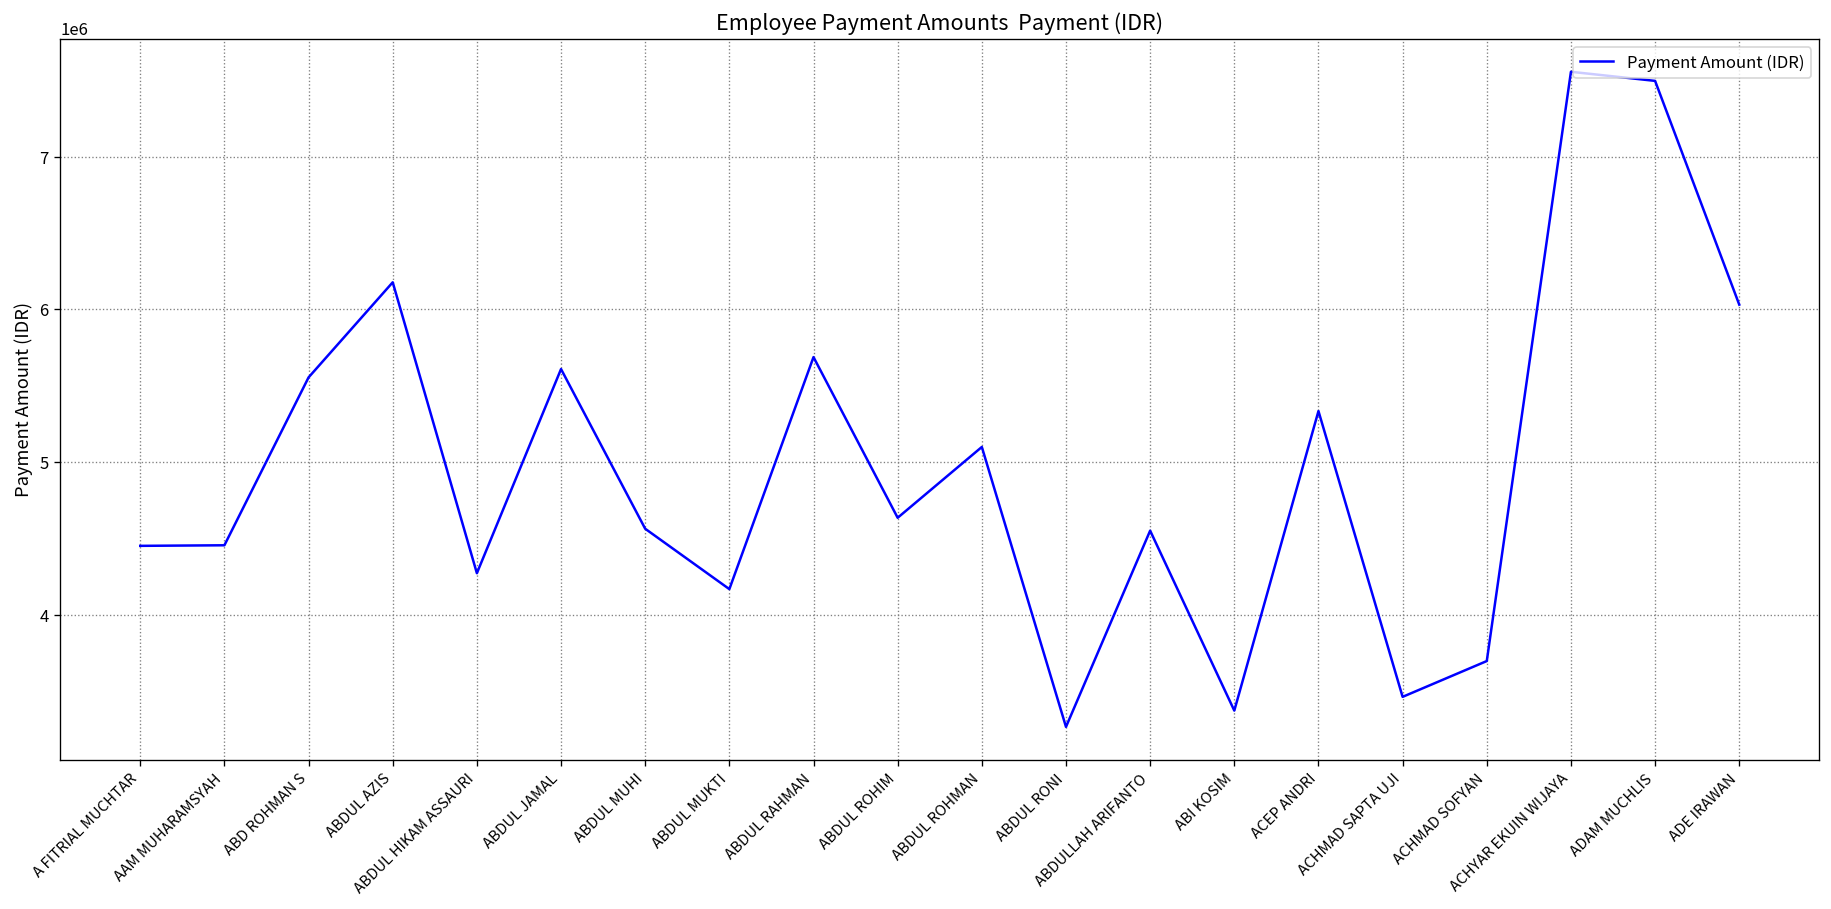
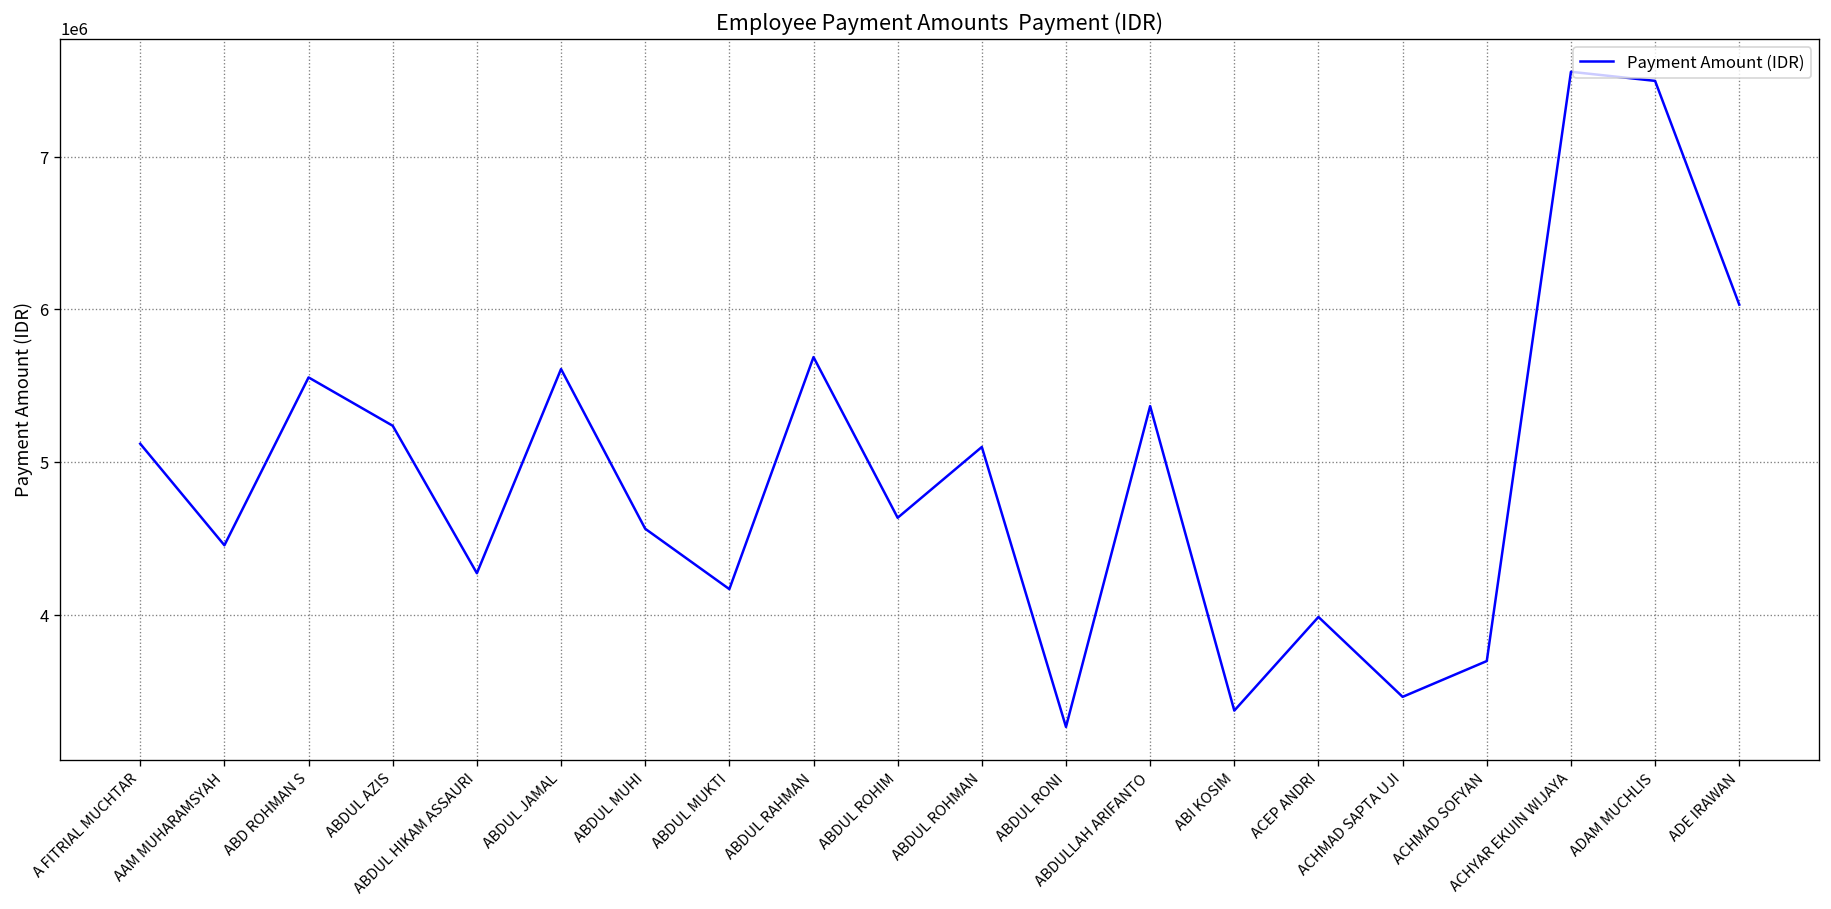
  {
-   "A FITRIAL MUCHTAR": 4450000,
+   "A FITRIAL MUCHTAR": 5120000,
    "AAM MUHARAMSYAH": 4460000,
    "ABD ROHMAN S": 5550000,
-   "ABDUL AZIS": 6180000,
+   "ABDUL AZIS": 5240000,
    "ABDUL HIKAM ASSAURI": 4270000,
    "ABDUL JAMAL": 5610000,
    "ABDUL MUHI": 4560000,
    "ABDUL MUKTI": 4170000,
    "ABDUL RAHMAN": 5690000,
    "ABDUL ROHIM": 4640000,
    "ABDUL ROHMAN": 5100000,
    "ABDUL RONI": 3270000,
-   "ABDULLAH ARIFANTO": 4550000,
+   "ABDULLAH ARIFANTO": 5370000,
    "ABI KOSIM": 3370000,
-   "ACEP ANDRI": 5330000,
+   "ACEP ANDRI": 3990000,
    "ACHMAD SAPTA UJI": 3460000,
    "ACHMAD SOFYAN": 3700000,
    "ACHYAR EKUIN WIJAYA": 7550000,
    "ADAM MUCHLIS": 7490000,
    "ADE IRAWAN": 6030000
  }
